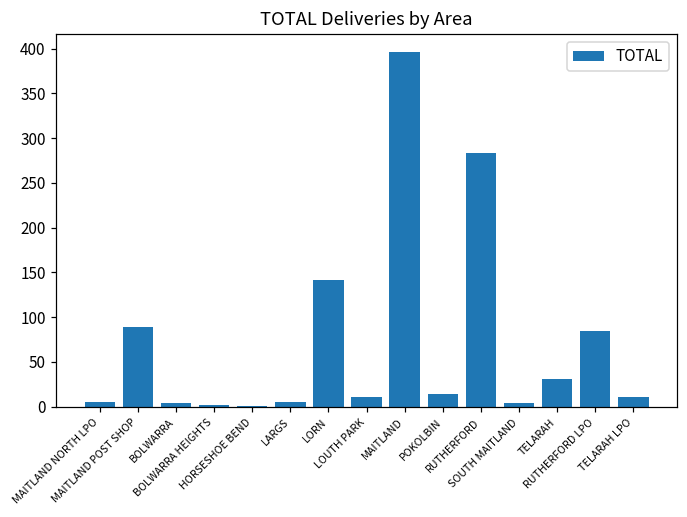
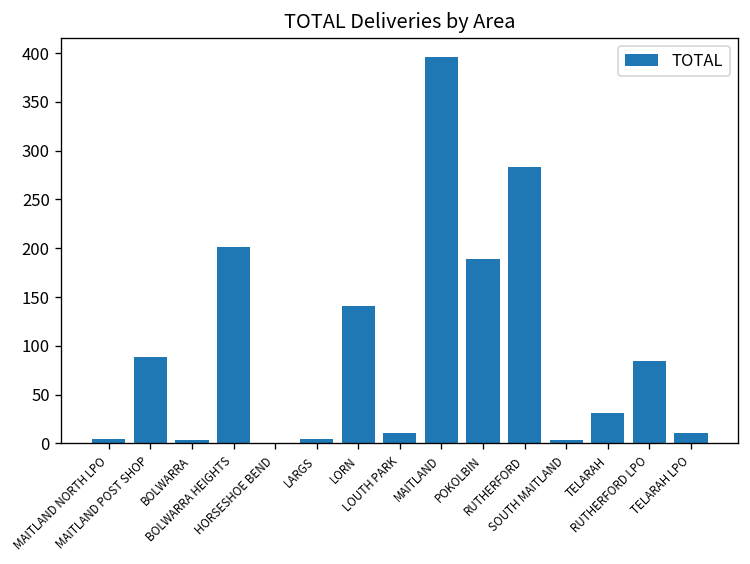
  {
    "MAITLAND NORTH LPO": 10,
    "MAITLAND POST SHOP": 90,
    "BOLWARRA": 0,
-   "BOLWARRA HEIGHTS": 0,
+   "BOLWARRA HEIGHTS": 200,
    "LARGS": 10,
    "LORN": 140,
    "LOUTH PARK": 10,
    "MAITLAND": 400,
-   "POKOLBIN": 10,
+   "POKOLBIN": 190,
    "RUTHERFORD": 280,
    "SOUTH MAITLAND": 0,
    "TELARAH": 30,
    "RUTHERFORD LPO": 80,
    "TELARAH LPO": 10
  }
